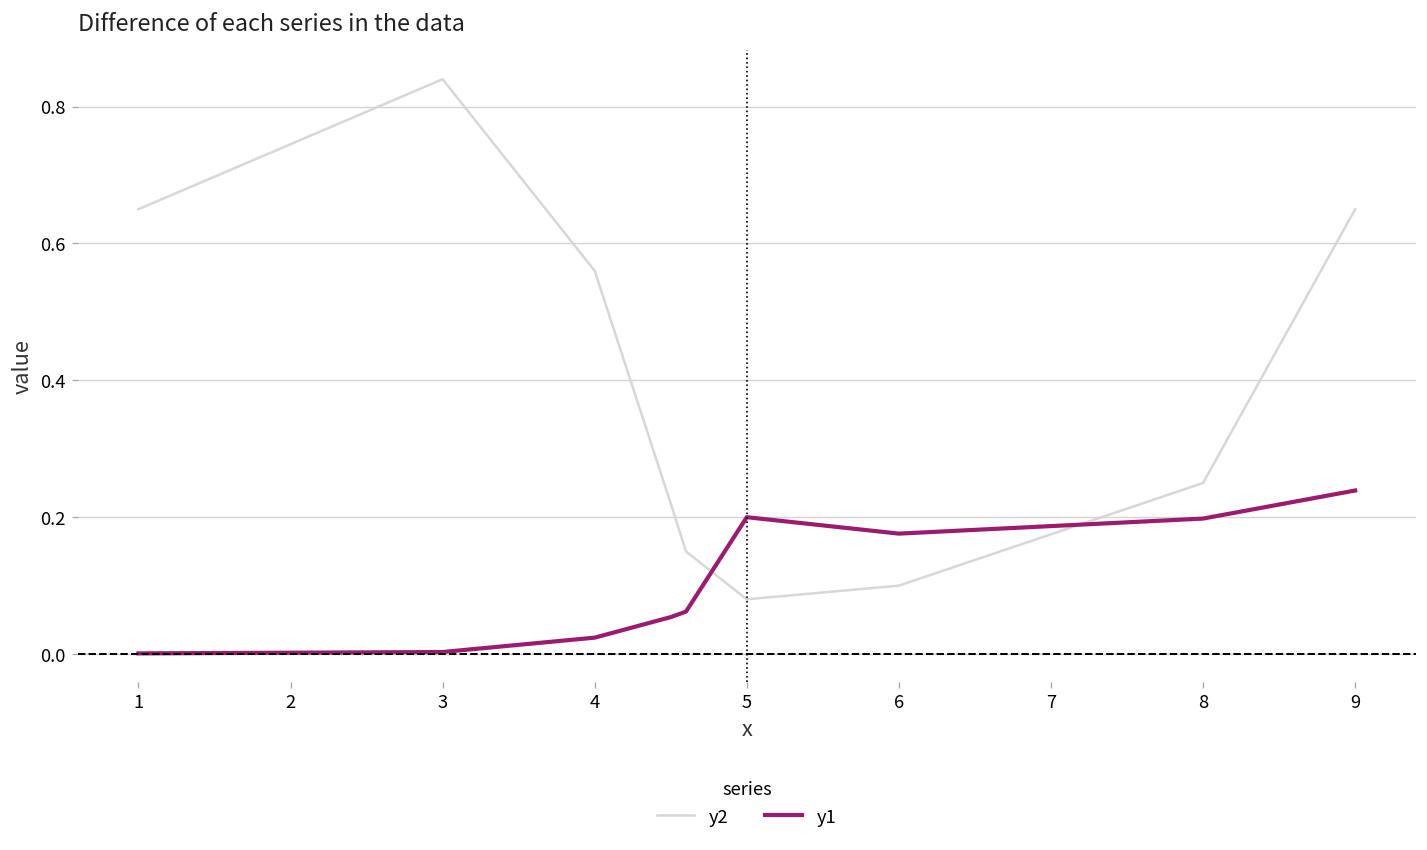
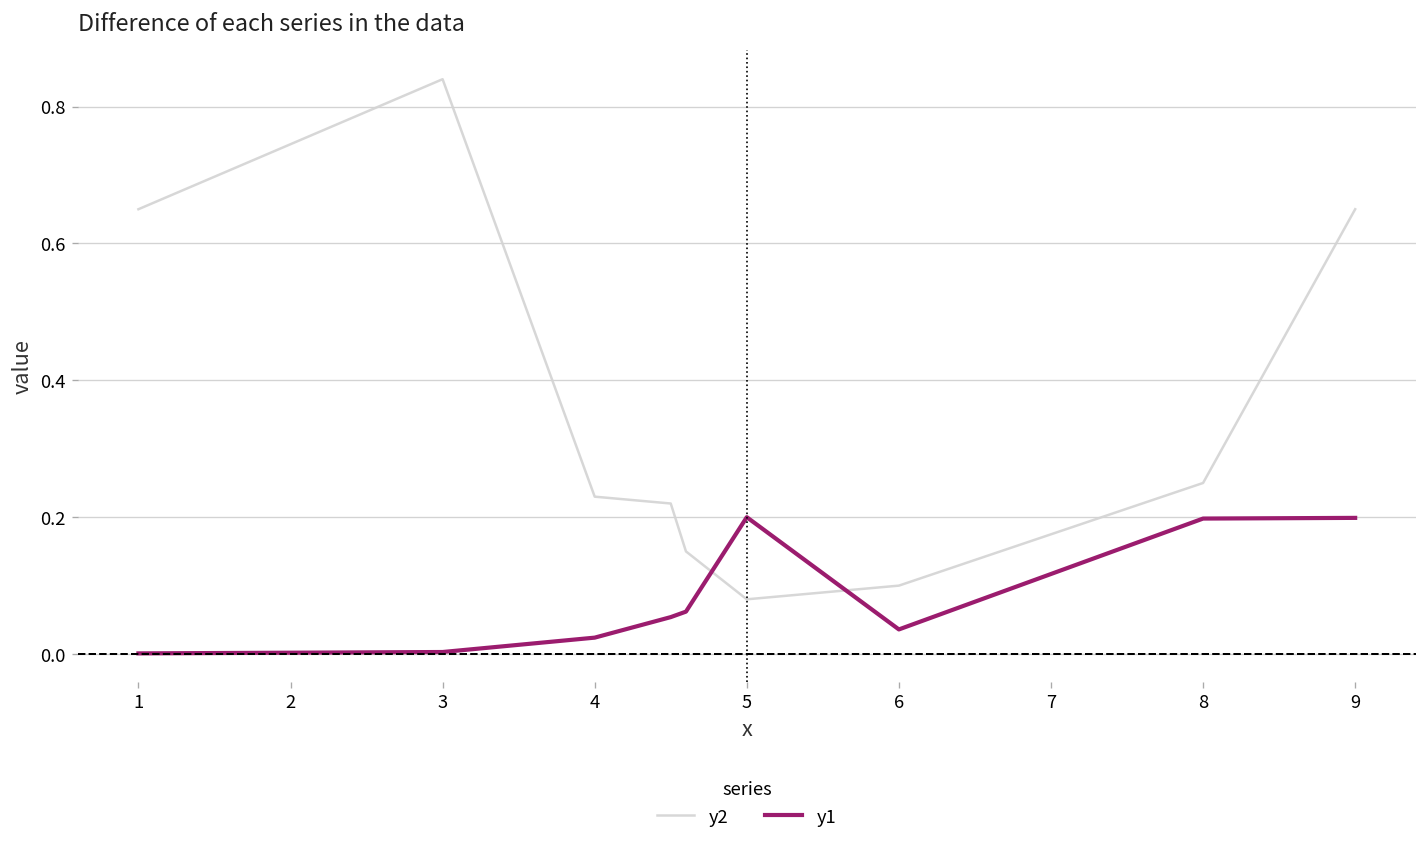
  {
    "y2": {
      "1": 0.65,
      "3": 0.84,
-     "4": 0.56,
+     "4": 0.23,
      "5": 0.08,
      "6": 0.10,
      "8": 0.25,
      "9": 0.65
    },
    "y1": {
      "1": 0.00,
      "3": 0.00,
      "4": 0.02,
      "5": 0.20,
-     "6": 0.18,
+     "6": 0.04,
      "8": 0.20,
-     "9": 0.24
+     "9": 0.20
    }
  }
